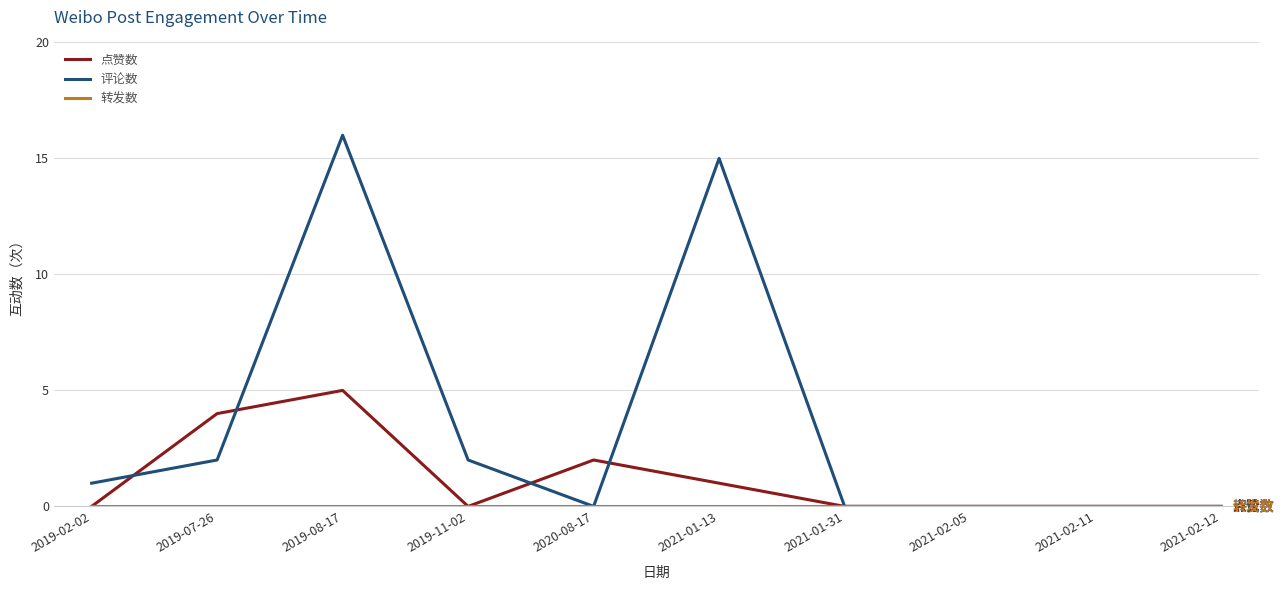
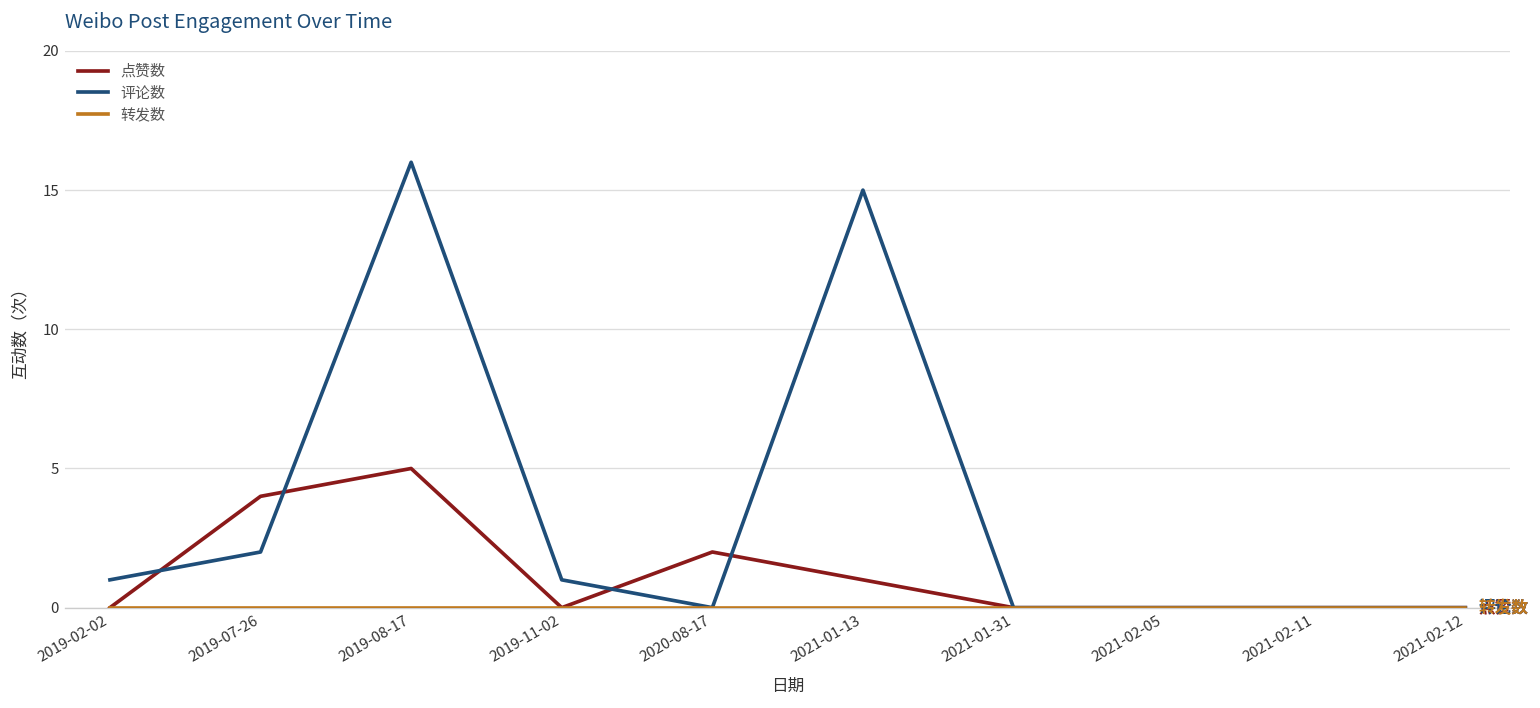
  {
    "点赞数": {
      "2019-07-26": 4,
      "2019-08-17": 5,
      "2020-08-17": 2,
      "2021-01-13": 1
    },
    "评论数": {
      "2019-02-02": 1,
      "2019-07-26": 2,
      "2019-08-17": 16,
-     "2019-11-02": 2,
+     "2019-11-02": 1,
      "2021-01-13": 15
    },
    "转发数": {
      "2019-07-26": 0,
      "2019-08-17": 0,
      "2021-01-13": 0
    }
  }
